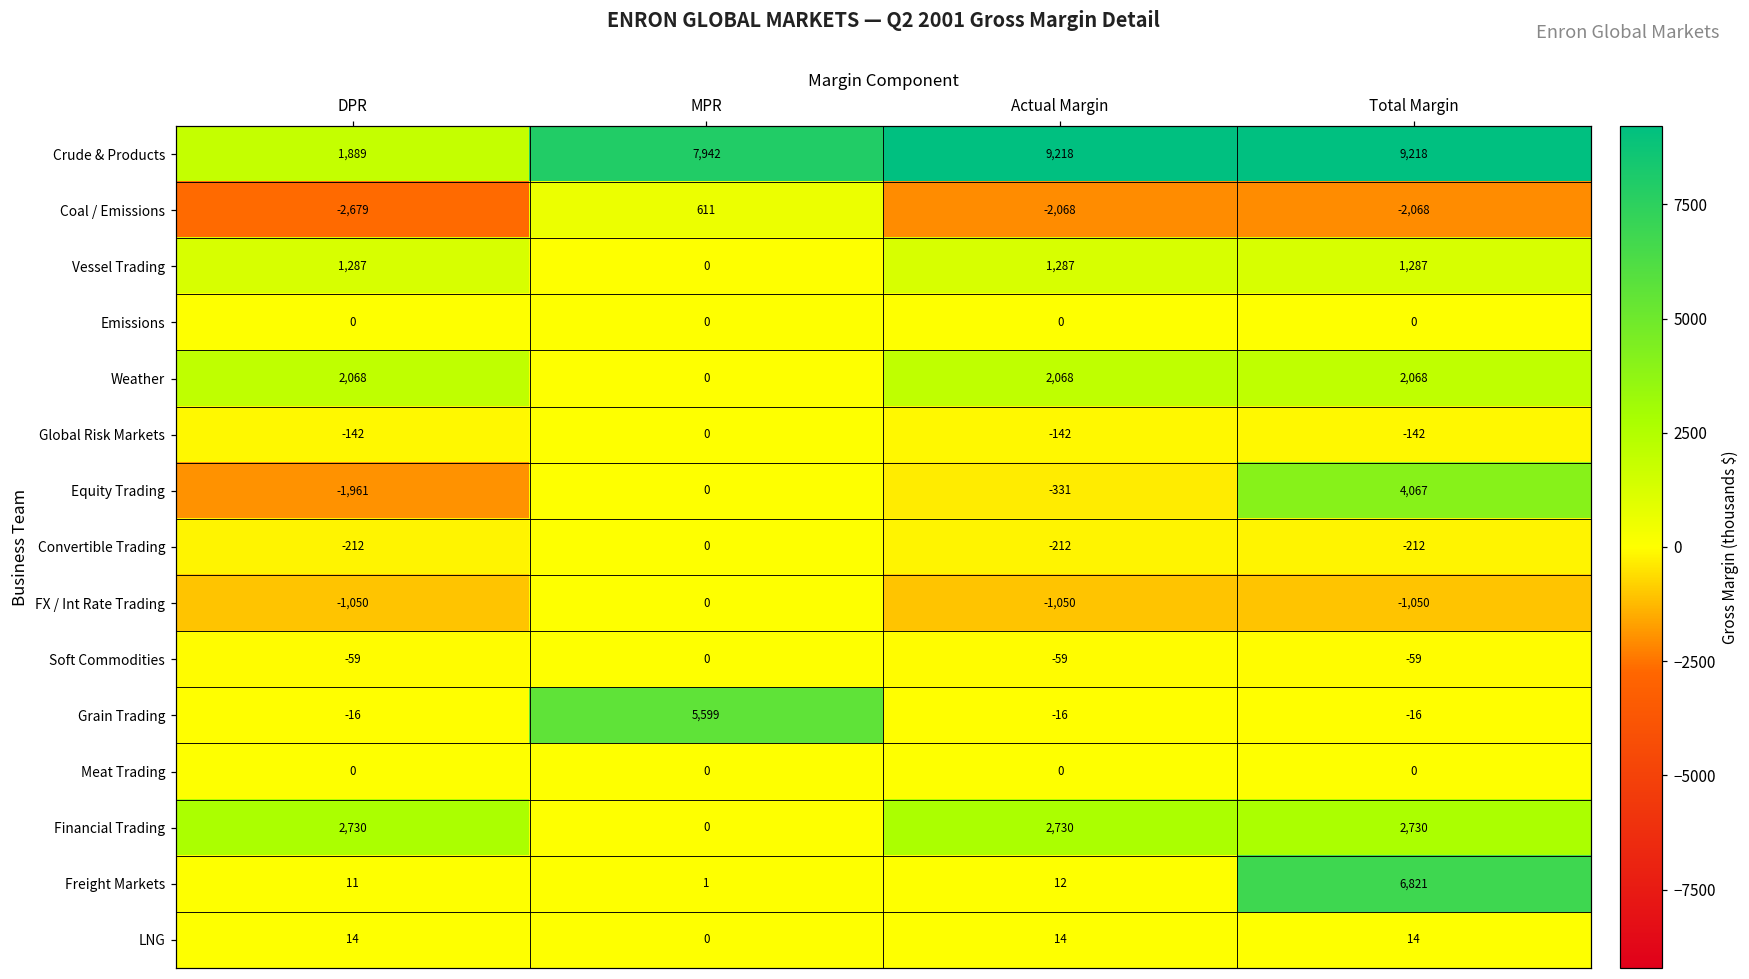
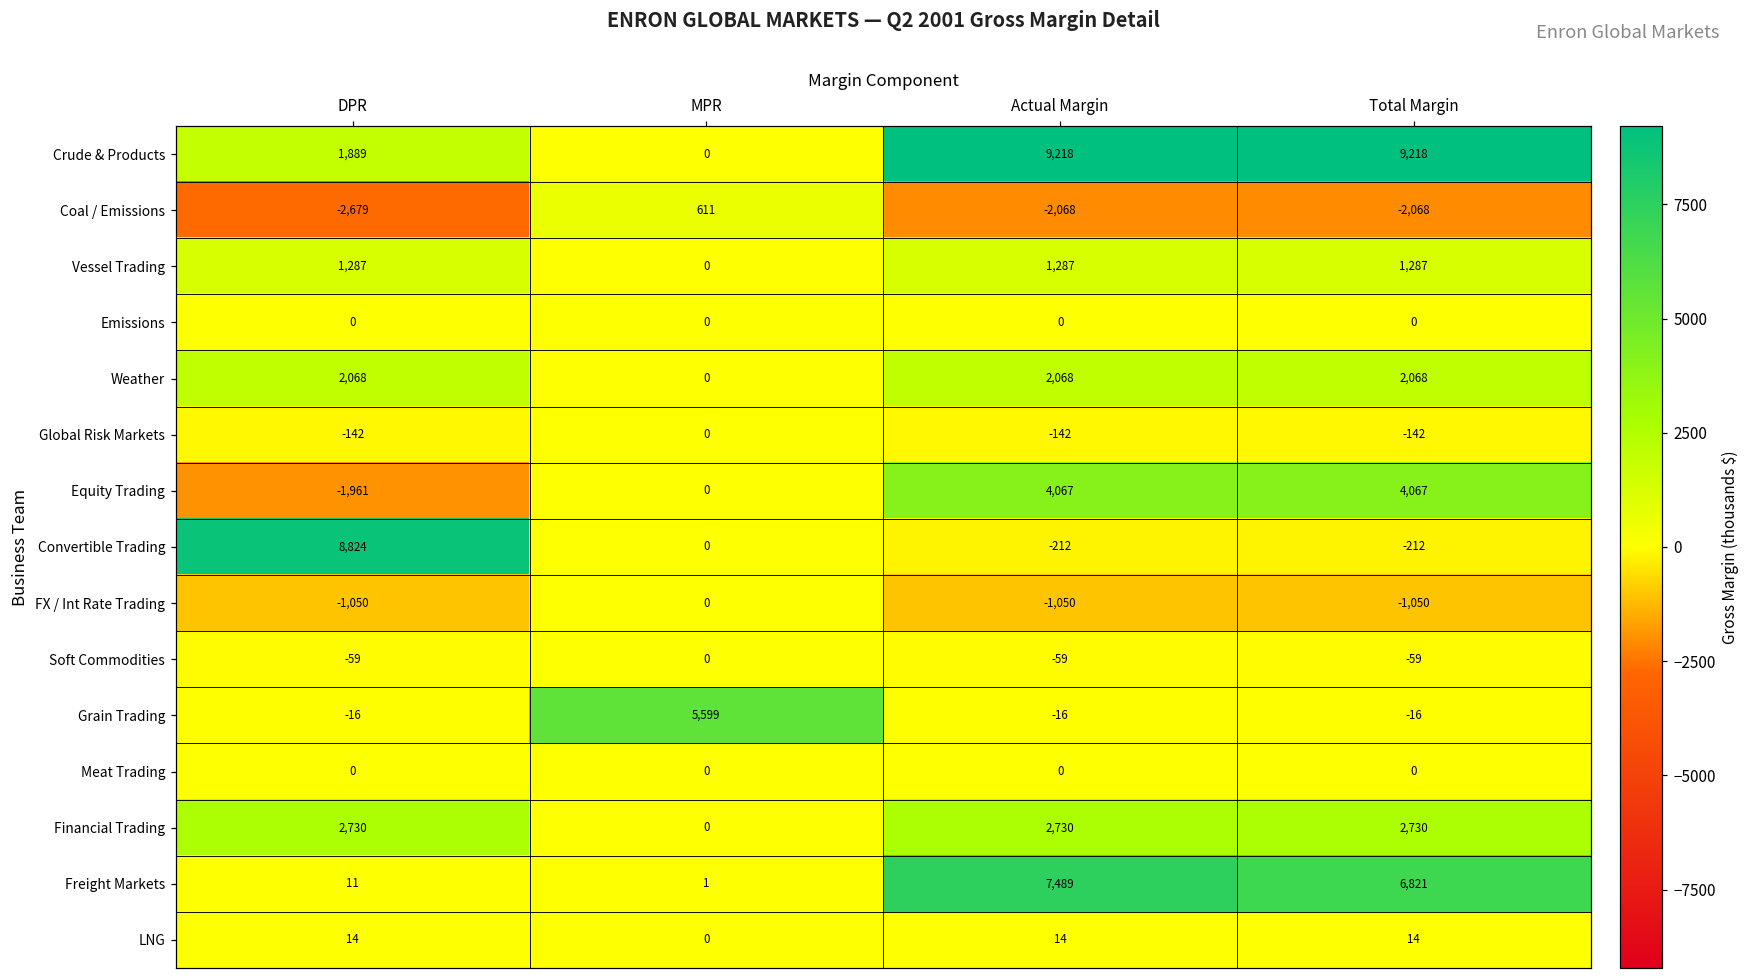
  {
    "Crude & Products": {
      "DPR": "1,889",
-     "MPR": "7,942",
+     "MPR": "0",
      "Actual Margin": "9,218",
      "Total Margin": "9,218"
    },
    "Coal / Emissions": {
      "DPR": "-2,679",
      "MPR": "611",
      "Actual Margin": "-2,068",
      "Total Margin": "-2,068"
    },
    "Vessel Trading": {
      "DPR": "1,287",
      "MPR": "0",
      "Actual Margin": "1,287",
      "Total Margin": "1,287"
    },
    "Emissions": {
      "DPR": "0",
      "MPR": "0",
      "Actual Margin": "0",
      "Total Margin": "0"
    },
    "Weather": {
      "DPR": "2,068",
      "MPR": "0",
      "Actual Margin": "2,068",
      "Total Margin": "2,068"
    },
    "Global Risk Markets": {
      "DPR": "-142",
      "MPR": "0",
      "Actual Margin": "-142",
      "Total Margin": "-142"
    },
    "Equity Trading": {
      "DPR": "-1,961",
      "MPR": "0",
-     "Actual Margin": "-331",
+     "Actual Margin": "4,067",
      "Total Margin": "4,067"
    },
    "Convertible Trading": {
-     "DPR": "-212",
+     "DPR": "8,824",
      "MPR": "0",
      "Actual Margin": "-212",
      "Total Margin": "-212"
    },
    "FX / Int Rate Trading": {
      "DPR": "-1,050",
      "MPR": "0",
      "Actual Margin": "-1,050",
      "Total Margin": "-1,050"
    },
    "Soft Commodities": {
      "DPR": "-59",
      "MPR": "0",
      "Actual Margin": "-59",
      "Total Margin": "-59"
    },
    "Grain Trading": {
      "DPR": "-16",
      "MPR": "5,599",
      "Actual Margin": "-16",
      "Total Margin": "-16"
    },
    "Meat Trading": {
      "DPR": "0",
      "MPR": "0",
      "Actual Margin": "0",
      "Total Margin": "0"
    },
    "Financial Trading": {
      "DPR": "2,730",
      "MPR": "0",
      "Actual Margin": "2,730",
      "Total Margin": "2,730"
    },
    "Freight Markets": {
      "DPR": "11",
      "MPR": "1",
-     "Actual Margin": "12",
+     "Actual Margin": "7,489",
      "Total Margin": "6,821"
    },
    "LNG": {
      "DPR": "14",
      "MPR": "0",
      "Actual Margin": "14",
      "Total Margin": "14"
    }
  }
